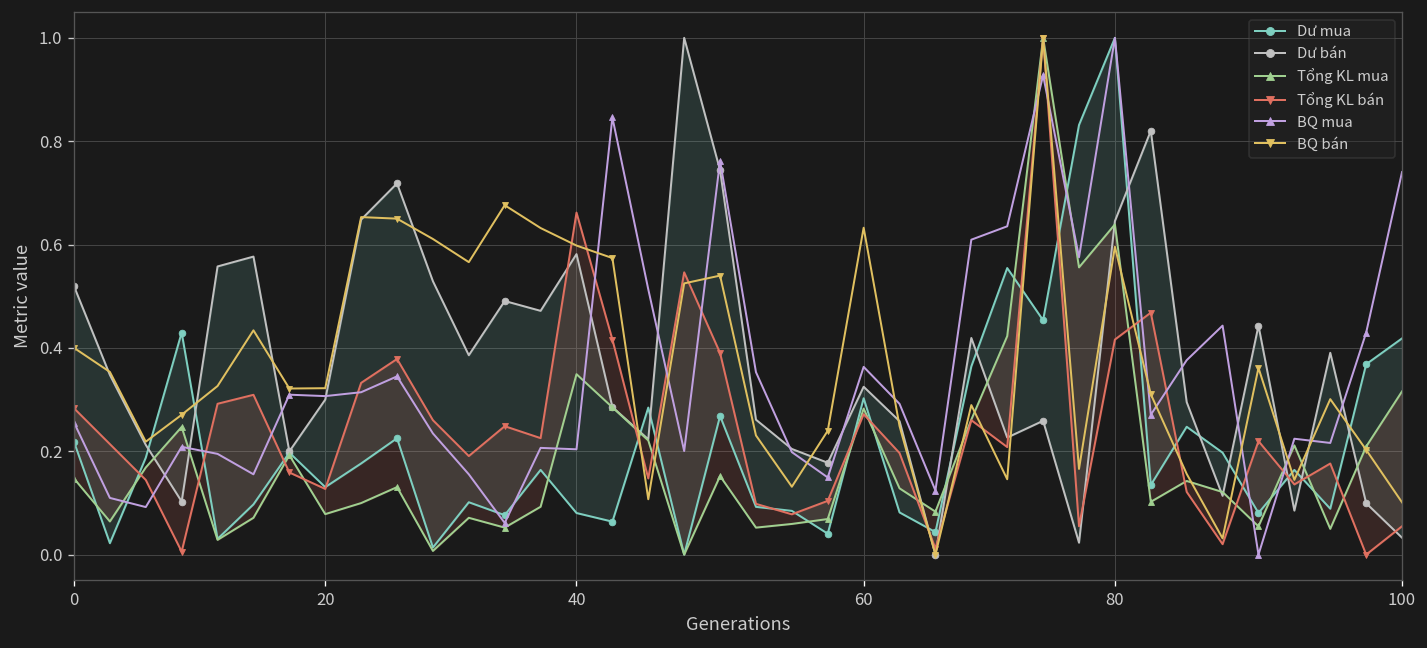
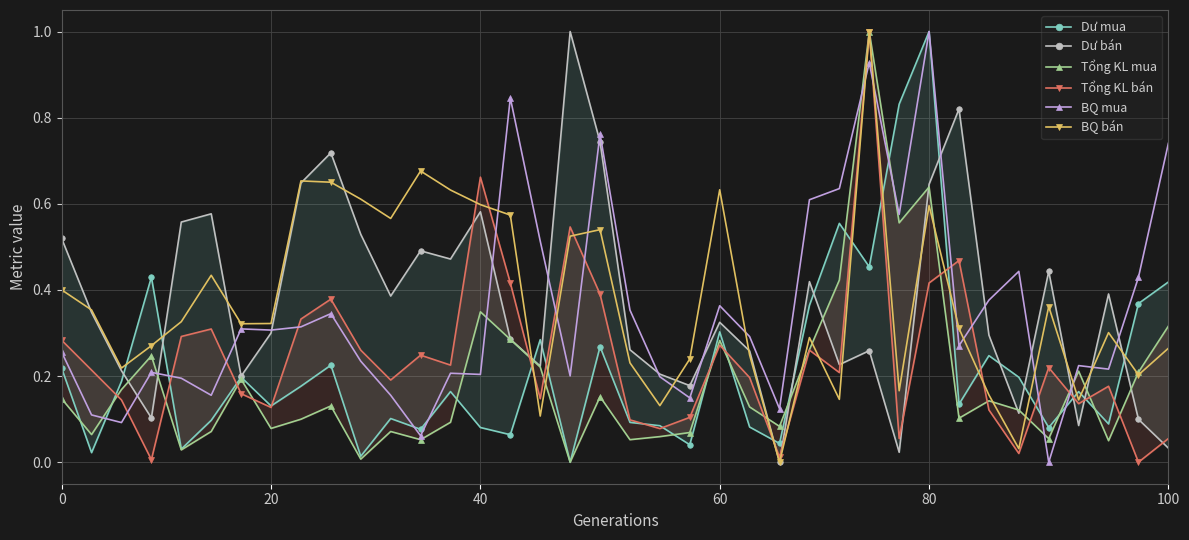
  {
    "BQ bán": {
      "0": 0.40,
      "20": 0.32,
      "40": 0.60,
      "60": 0.63,
      "80": 0.60,
-     "100": 0.10
+     "100": 0.26
    }
  }
